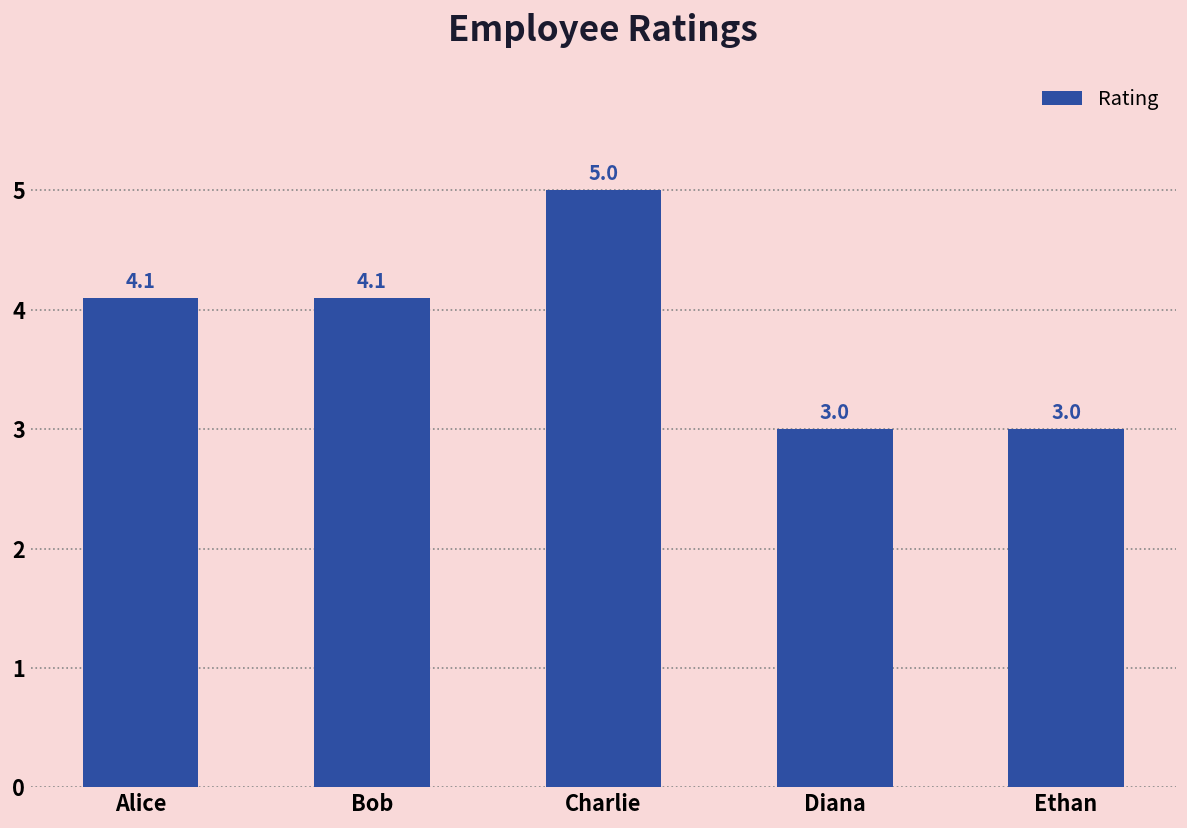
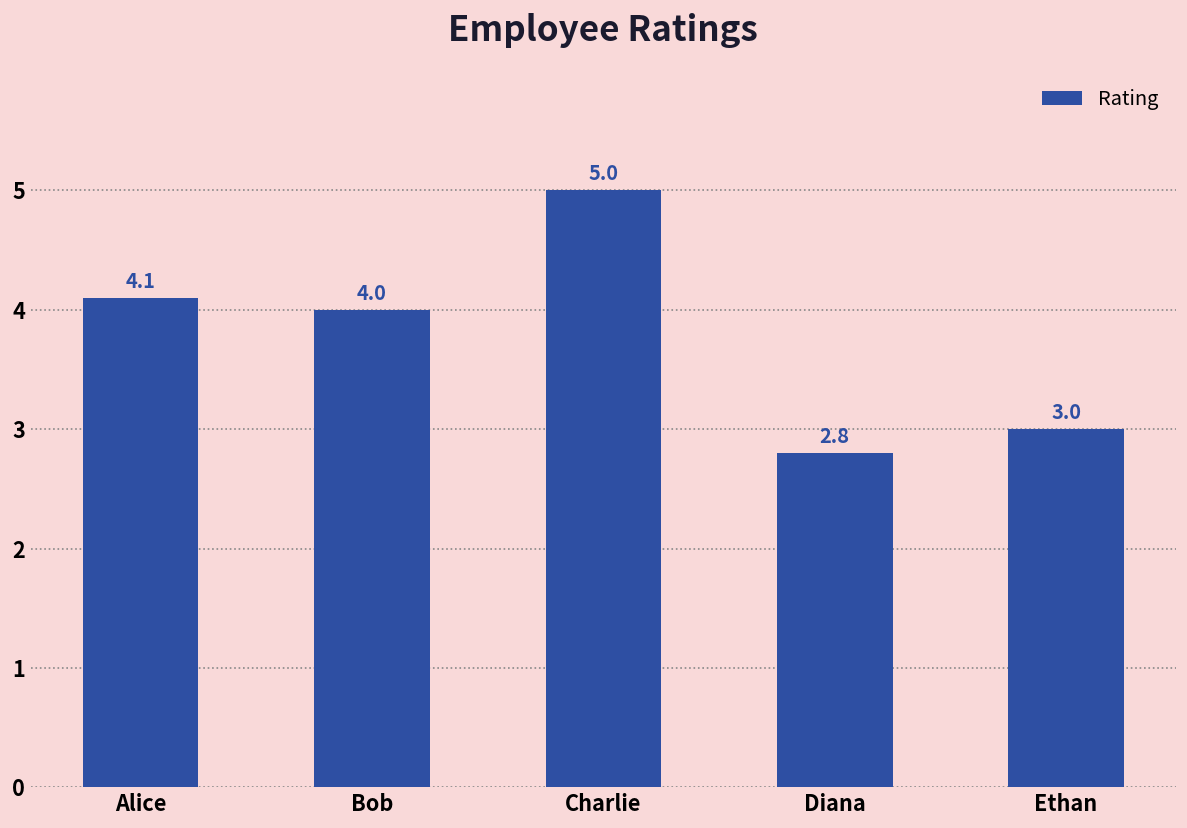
  {
    "Alice": 4.1,
-   "Bob": 4.1,
+   "Bob": 4.0,
    "Charlie": 5.0,
-   "Diana": 3.0,
+   "Diana": 2.8,
    "Ethan": 3.0
  }
